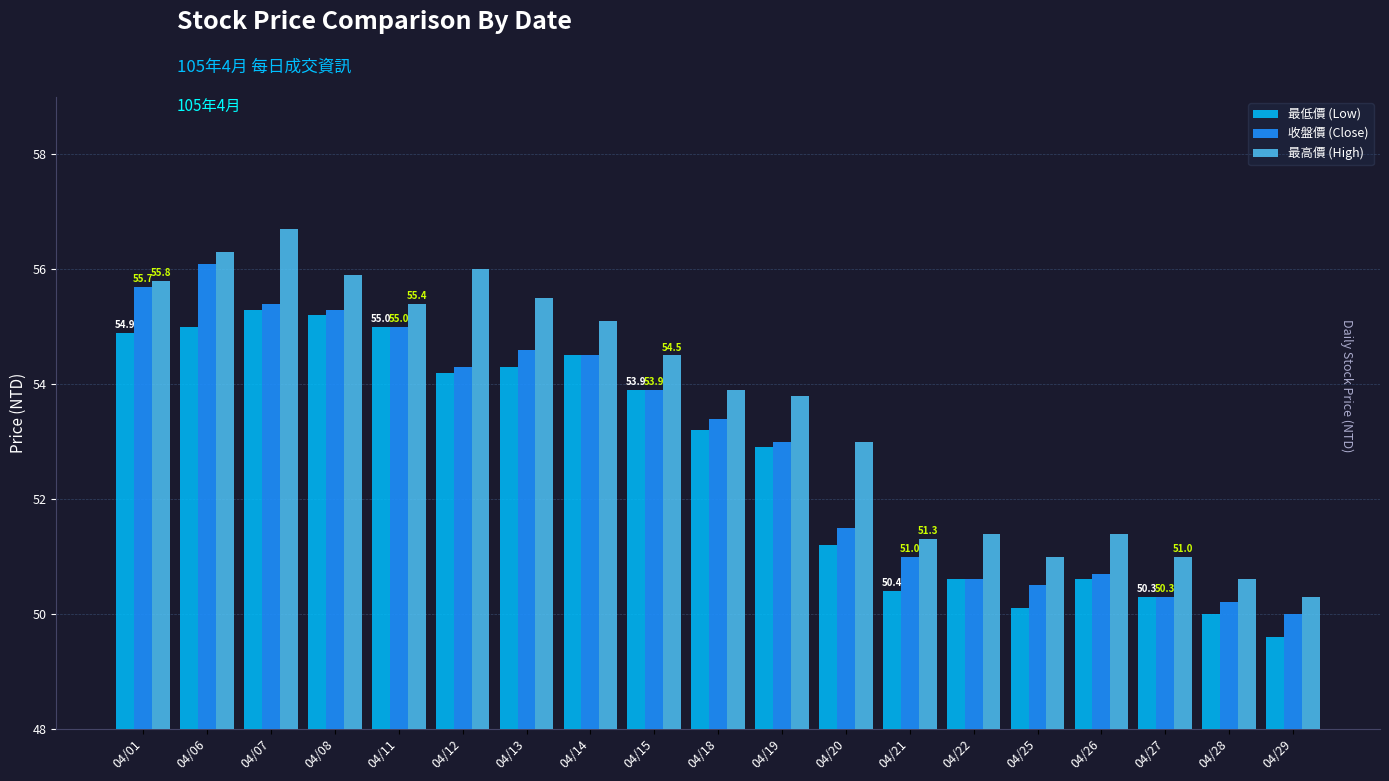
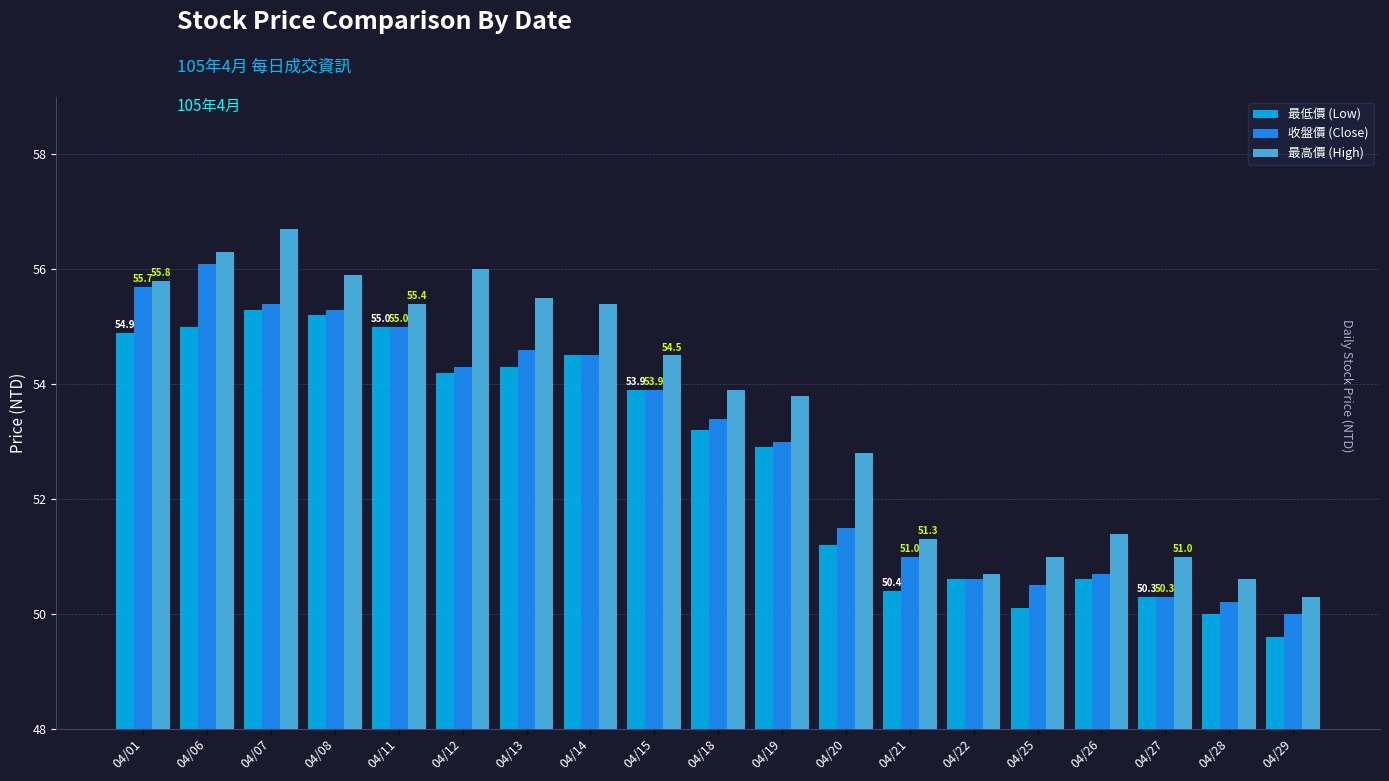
  {
    "最高價 (High)": {
      "04/06": 56.3,
      "04/07": 56.7,
      "04/08": 55.9,
      "04/12": 56.0,
      "04/13": 55.5,
-     "04/14": 55.1,
+     "04/14": 55.4,
      "04/18": 53.9,
      "04/19": 53.8,
-     "04/20": 53.0,
-     "04/22": 51.4,
+     "04/20": 52.8,
+     "04/22": 50.7,
      "04/25": 51.0,
      "04/26": 51.4,
      "04/28": 50.6,
      "04/29": 50.3
    }
  }
